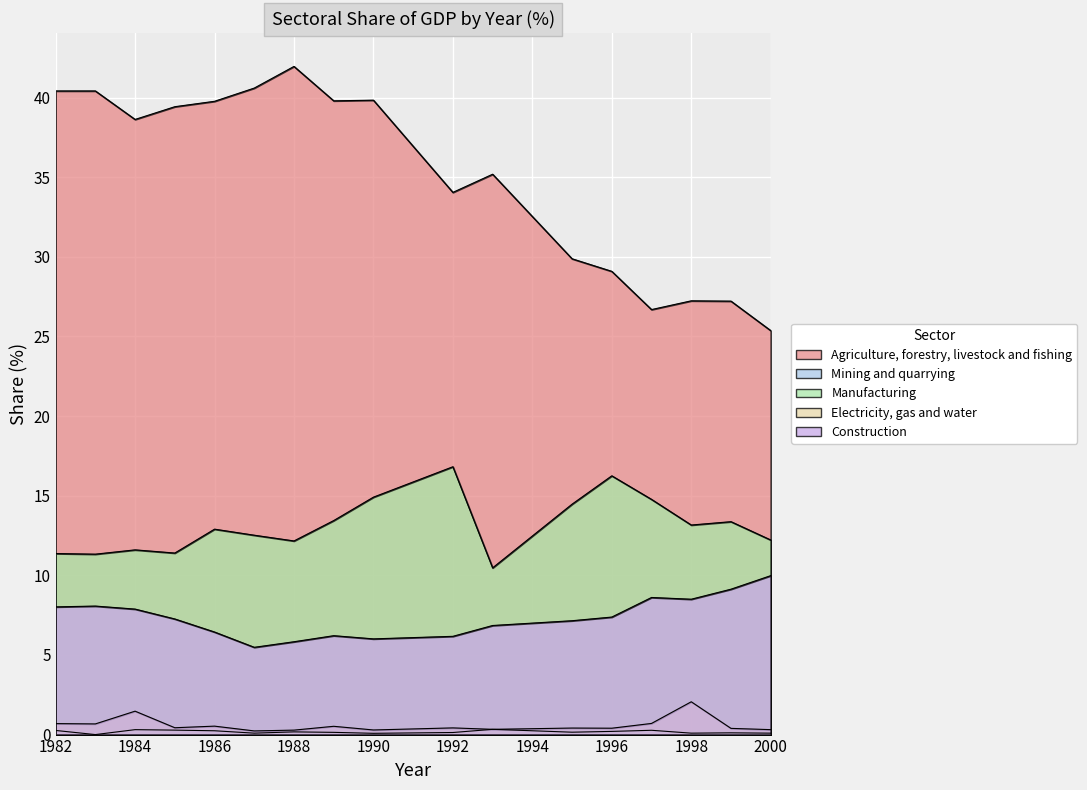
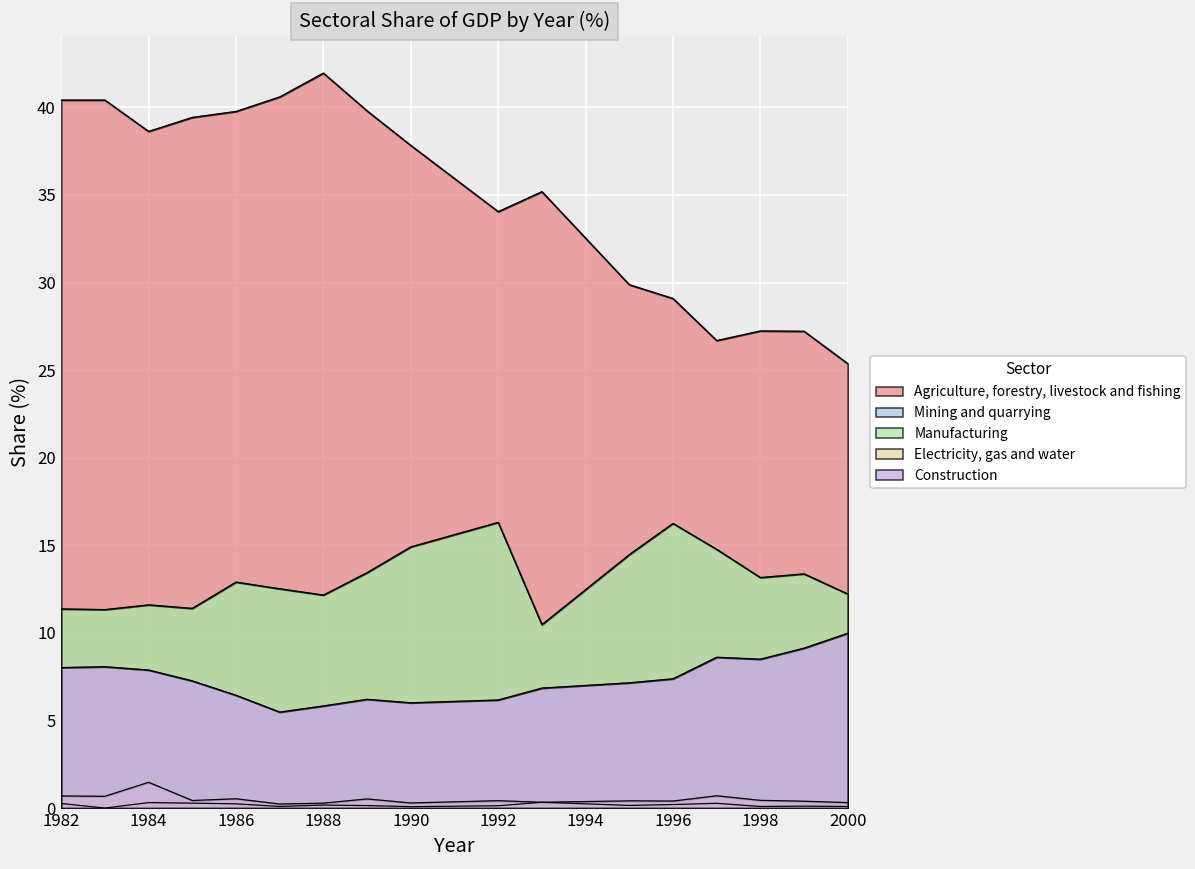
  {
    "Agriculture, forestry, livestock and fishing": {
      "1982": 40.4,
      "1984": 38.6,
      "1986": 39.8,
      "1988": 42.0,
-     "1990": 39.8,
+     "1990": 37.8,
      "1992": 34.1,
      "1996": 29.1,
      "1998": 27.2,
      "2000": 25.4
    },
    "Manufacturing": {
      "1982": 11.4,
      "1984": 11.6,
      "1986": 12.9,
      "1988": 12.2,
      "1990": 14.9,
-     "1992": 16.8,
+     "1992": 16.3,
      "1996": 16.3,
      "1998": 13.2,
      "2000": 12.2
    },
    "Electricity, gas and water": {
      "1982": 0.7,
      "1984": 1.5,
      "1986": 0.5,
      "1990": 0.3,
      "1992": 0.4,
      "1996": 0.4,
-     "1998": 2.1,
+     "1998": 0.4,
      "2000": 0.3
    }
  }
